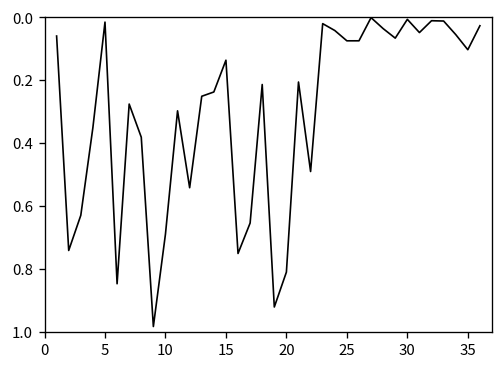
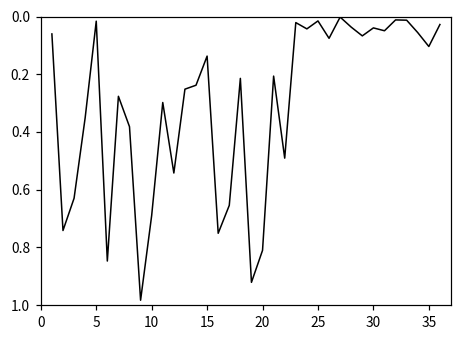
  {
    "5": 0.02,
    "10": 0.69,
    "15": 0.14,
    "20": 0.81,
-   "25": 0.08,
-   "30": 0.01,
+   "25": 0.02,
+   "30": 0.04,
    "35": 0.10
  }
